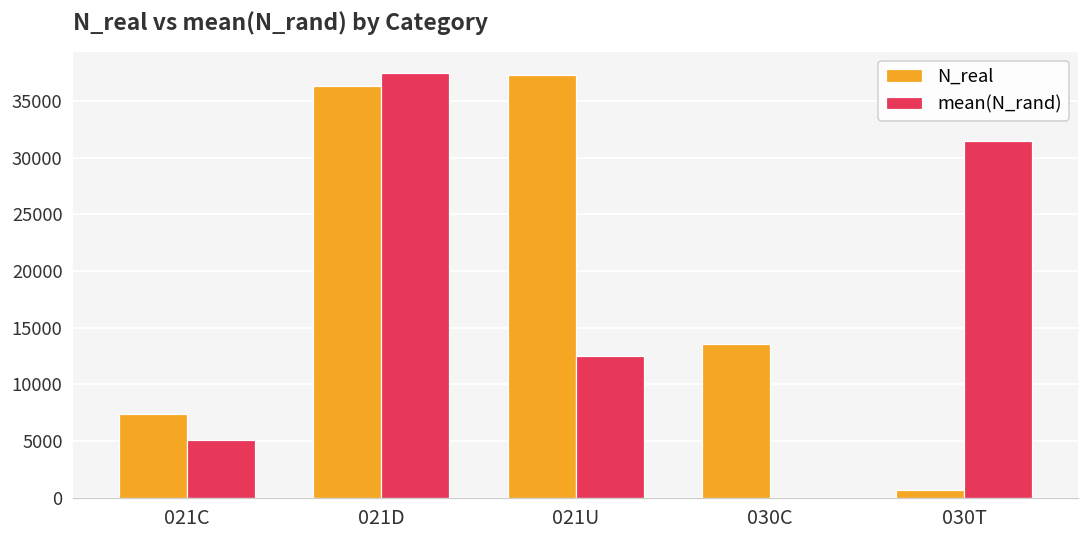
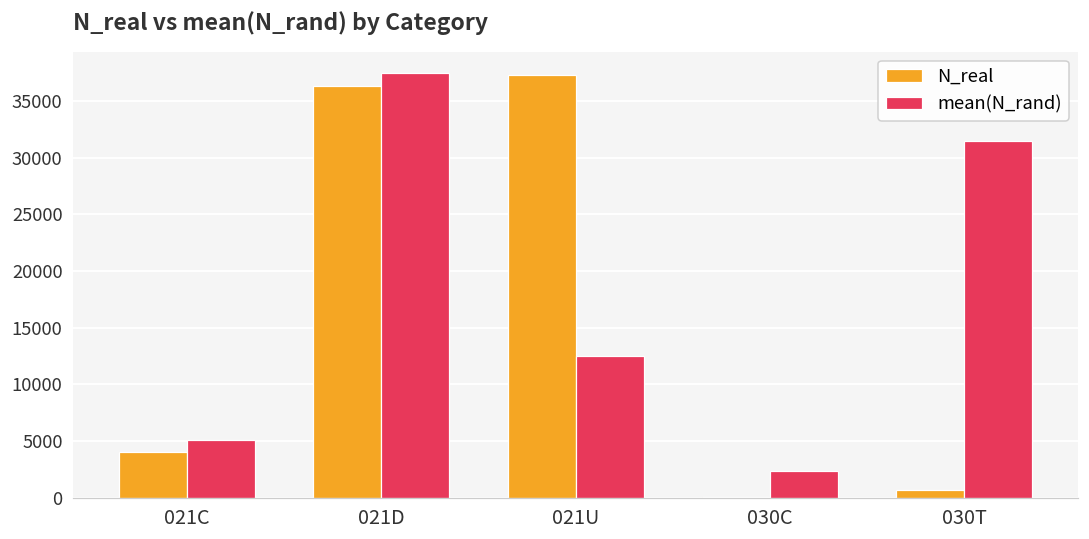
  {
    "N_real": {
-     "021C": 7400,
+     "021C": 4100,
      "021D": 36400,
      "021U": 37300,
-     "030C": 13500,
+     "030C": 0,
      "030T": 700
    },
    "mean(N_rand)": {
      "021C": 5100,
      "021D": 37500,
      "021U": 12400,
-     "030C": 0,
+     "030C": 2400,
      "030T": 31400
    }
  }
